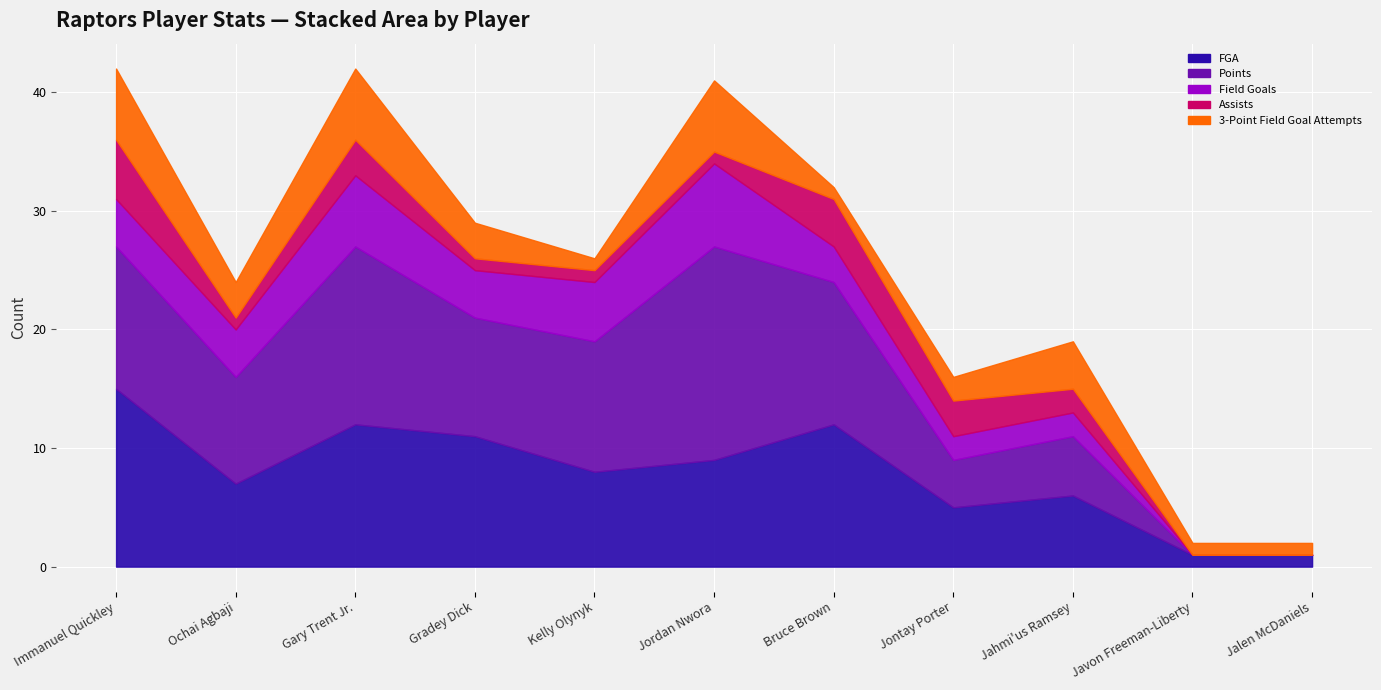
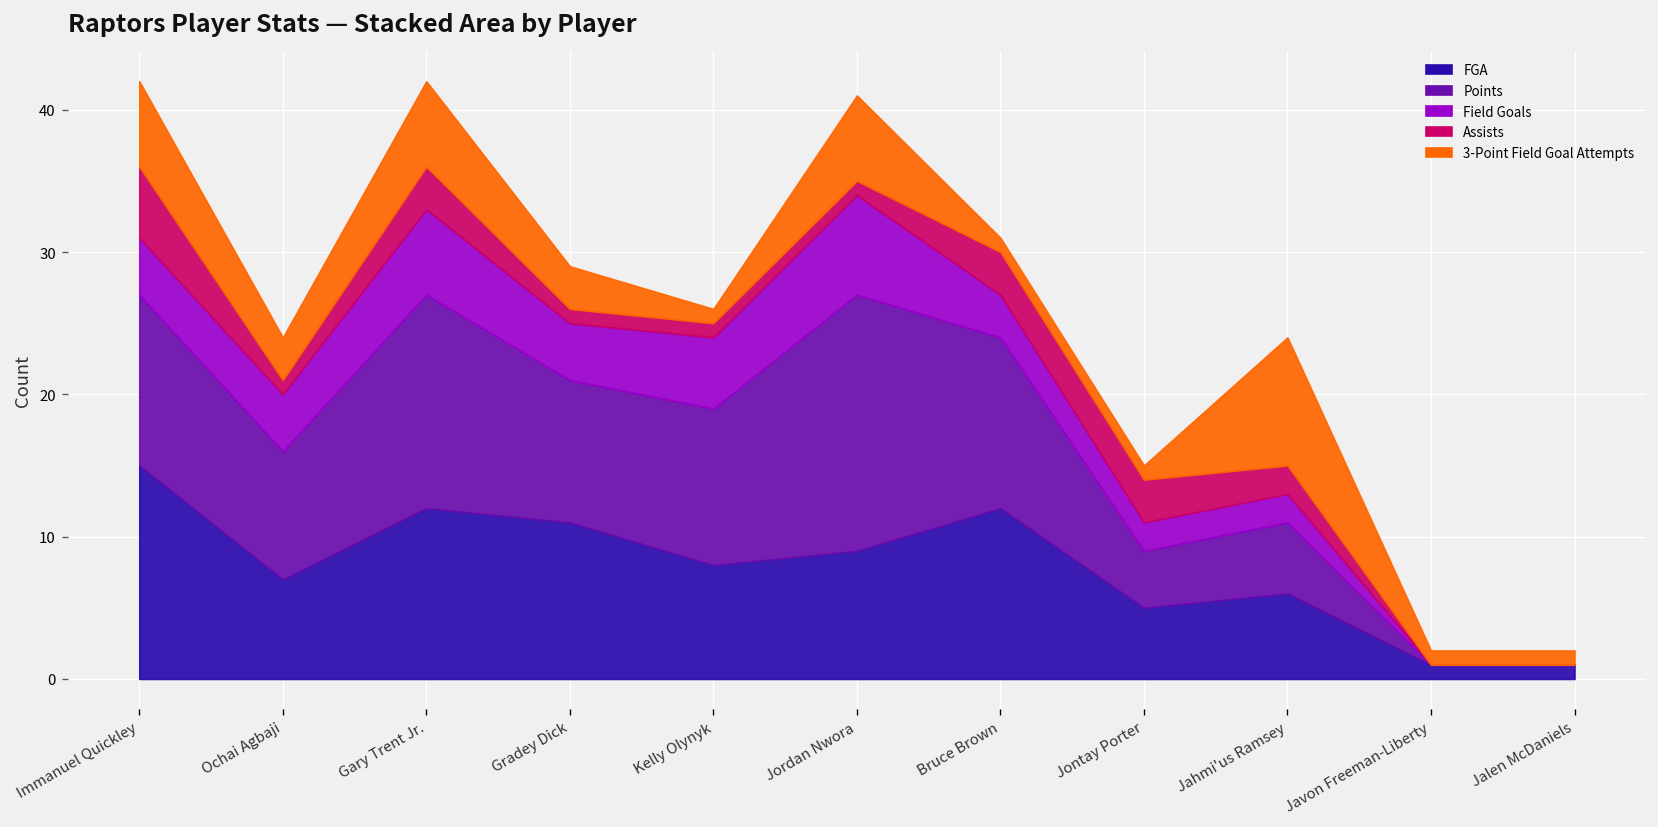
  {
    "FGA": {
      "Immanuel Quickley": 15,
      "Ochai Agbaji": 7,
      "Gary Trent Jr.": 12,
      "Gradey Dick": 11,
      "Kelly Olynyk": 8,
      "Jordan Nwora": 9,
      "Bruce Brown": 12,
      "Jontay Porter": 5,
      "Jahmi'us Ramsey": 6
    },
    "Assists": {
      "Immanuel Quickley": 5,
      "Ochai Agbaji": 1,
      "Gary Trent Jr.": 3,
      "Gradey Dick": 1,
      "Kelly Olynyk": 1,
      "Jordan Nwora": 1,
-     "Bruce Brown": 4,
+     "Bruce Brown": 3,
      "Jontay Porter": 3,
      "Jahmi'us Ramsey": 2
    },
    "3-Point Field Goal Attempts": {
      "Immanuel Quickley": 6,
      "Ochai Agbaji": 3,
      "Gary Trent Jr.": 6,
      "Gradey Dick": 3,
      "Kelly Olynyk": 1,
      "Jordan Nwora": 6,
      "Bruce Brown": 1,
-     "Jontay Porter": 2,
-     "Jahmi'us Ramsey": 4,
+     "Jontay Porter": 1,
+     "Jahmi'us Ramsey": 9,
      "Javon Freeman-Liberty": 1,
      "Jalen McDaniels": 1
    }
  }
